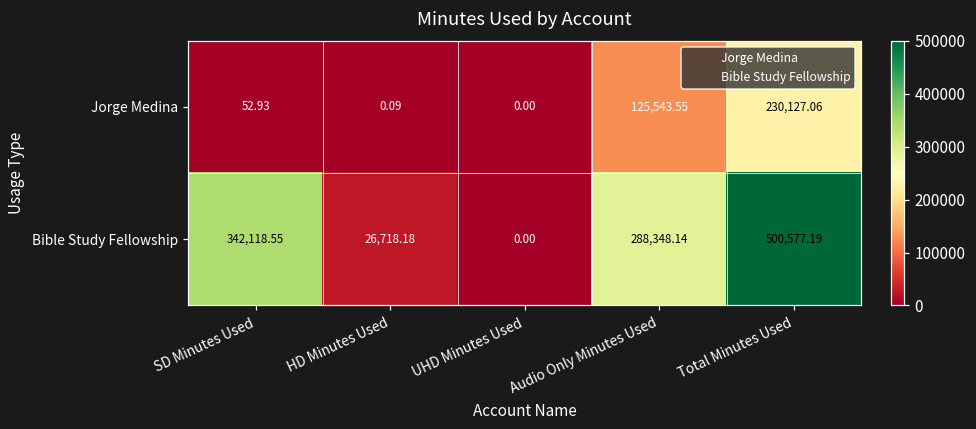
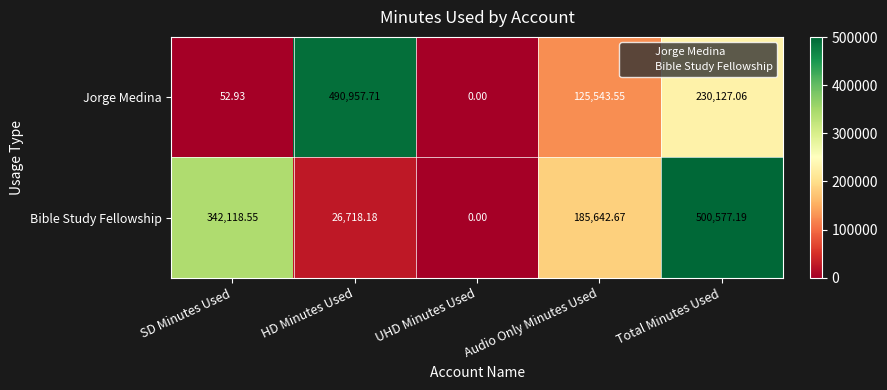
  {
    "Jorge Medina": {
      "SD Minutes Used": "52.93",
-     "HD Minutes Used": "0.09",
+     "HD Minutes Used": "490,957.71",
      "UHD Minutes Used": "0.00",
      "Audio Only Minutes Used": "125,543.55",
      "Total Minutes Used": "230,127.06"
    },
    "Bible Study Fellowship": {
      "SD Minutes Used": "342,118.55",
      "HD Minutes Used": "26,718.18",
      "UHD Minutes Used": "0.00",
-     "Audio Only Minutes Used": "288,348.14",
+     "Audio Only Minutes Used": "185,642.67",
      "Total Minutes Used": "500,577.19"
    }
  }
